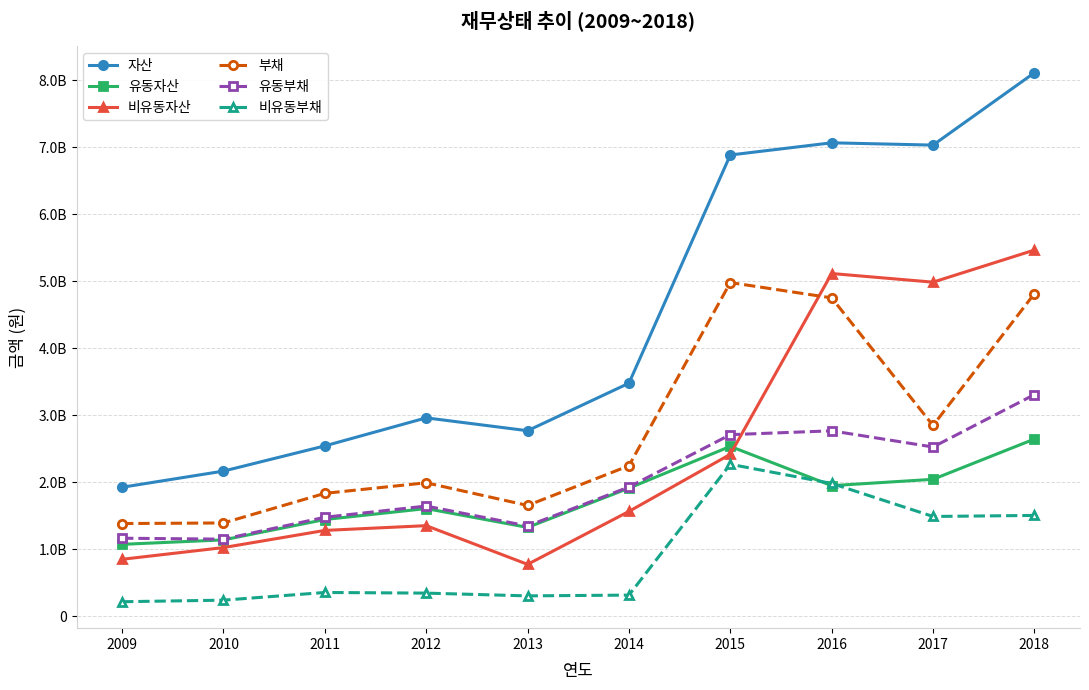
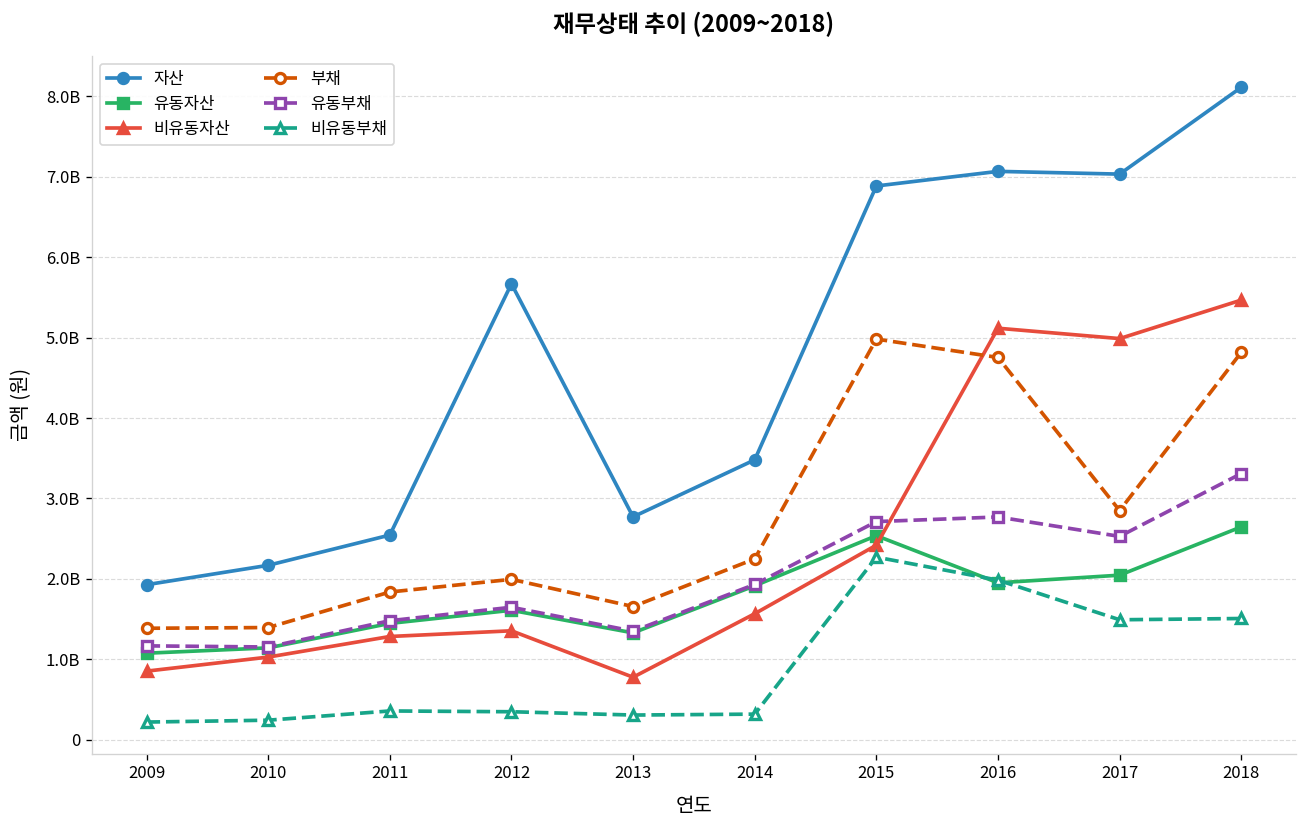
  {
    "자산": {
      "2009": 1900000000,
      "2010": 2200000000,
      "2011": 2500000000,
-     "2012": 3000000000,
+     "2012": 5700000000,
      "2013": 2800000000,
      "2014": 3500000000,
      "2015": 6900000000,
      "2016": 7100000000,
      "2017": 7000000000,
      "2018": 8100000000
    },
    "비유동자산": {
      "2009": 900000000,
      "2010": 1000000000,
      "2011": 1300000000,
      "2012": 1400000000,
      "2013": 800000000,
      "2014": 1600000000,
      "2015": 2400000000,
      "2016": 5100000000,
      "2017": 5000000000,
      "2018": 5500000000
    },
    "부채": {
      "2009": 1400000000,
      "2010": 1400000000,
      "2011": 1800000000,
      "2012": 2000000000,
      "2013": 1700000000,
      "2014": 2200000000,
      "2015": 5000000000,
      "2016": 4800000000,
      "2017": 2800000000,
      "2018": 4800000000
    },
    "유동부채": {
      "2009": 1200000000,
      "2012": 1600000000,
      "2015": 2700000000,
      "2016": 2800000000,
      "2017": 2500000000,
      "2018": 3300000000
    }
  }
